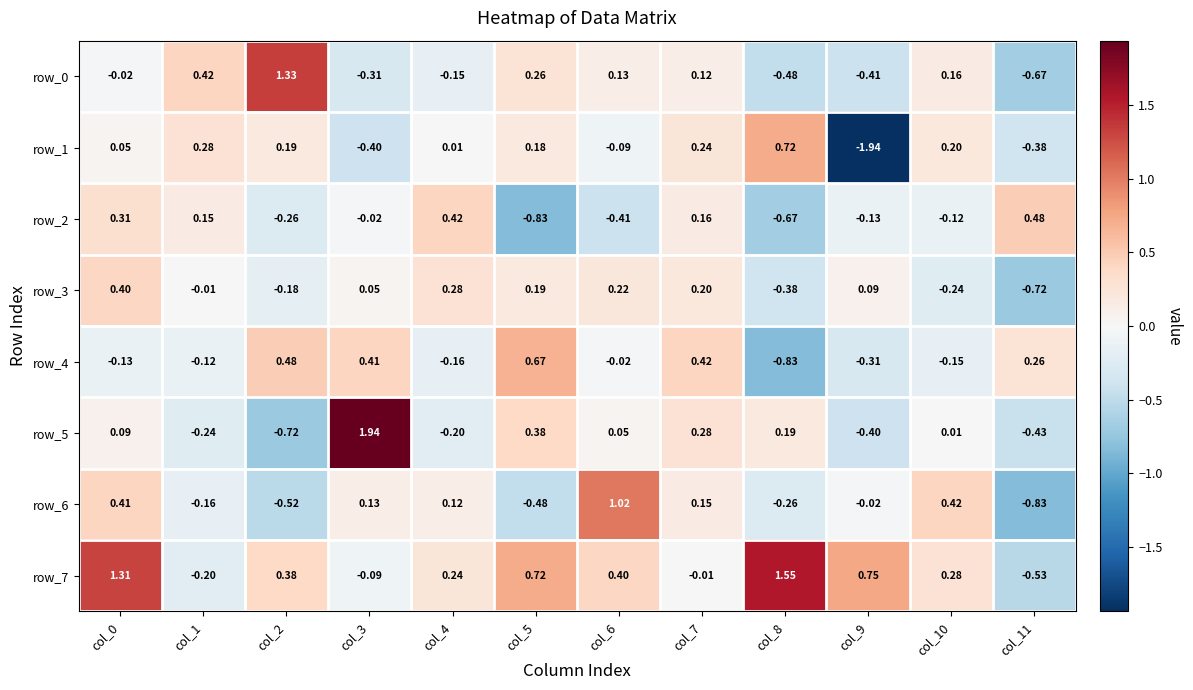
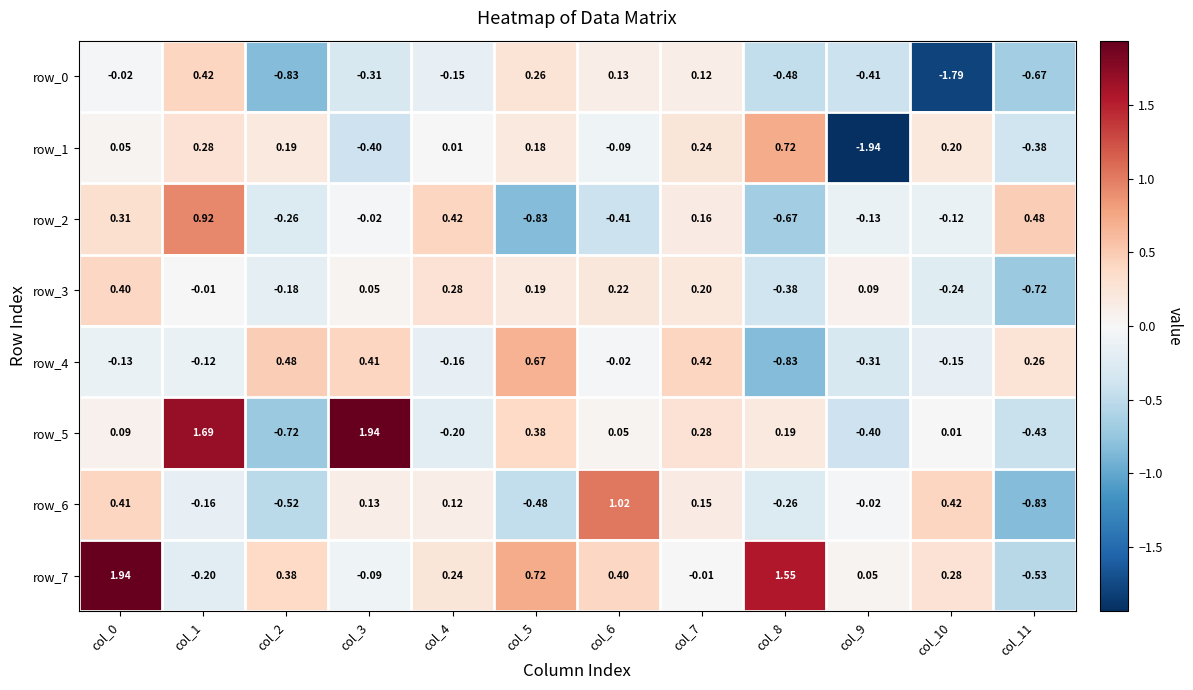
  {
    "row_0": {
      "col_0": -0.02,
      "col_1": 0.42,
-     "col_2": 1.33,
+     "col_2": -0.83,
      "col_3": -0.31,
      "col_4": -0.15,
      "col_5": 0.26,
      "col_6": 0.13,
      "col_7": 0.12,
      "col_8": -0.48,
      "col_9": -0.41,
-     "col_10": 0.16,
+     "col_10": -1.79,
      "col_11": -0.67
    },
    "row_1": {
      "col_0": 0.05,
      "col_1": 0.28,
      "col_2": 0.19,
      "col_3": -0.40,
      "col_4": 0.01,
      "col_5": 0.18,
      "col_6": -0.09,
      "col_7": 0.24,
      "col_8": 0.72,
      "col_9": -1.94,
      "col_10": 0.20,
      "col_11": -0.38
    },
    "row_2": {
      "col_0": 0.31,
-     "col_1": 0.15,
+     "col_1": 0.92,
      "col_2": -0.26,
      "col_3": -0.02,
      "col_4": 0.42,
      "col_5": -0.83,
      "col_6": -0.41,
      "col_7": 0.16,
      "col_8": -0.67,
      "col_9": -0.13,
      "col_10": -0.12,
      "col_11": 0.48
    },
    "row_3": {
      "col_0": 0.40,
      "col_1": -0.01,
      "col_2": -0.18,
      "col_3": 0.05,
      "col_4": 0.28,
      "col_5": 0.19,
      "col_6": 0.22,
      "col_7": 0.20,
      "col_8": -0.38,
      "col_9": 0.09,
      "col_10": -0.24,
      "col_11": -0.72
    },
    "row_4": {
      "col_0": -0.13,
      "col_1": -0.12,
      "col_2": 0.48,
      "col_3": 0.41,
      "col_4": -0.16,
      "col_5": 0.67,
      "col_6": -0.02,
      "col_7": 0.42,
      "col_8": -0.83,
      "col_9": -0.31,
      "col_10": -0.15,
      "col_11": 0.26
    },
    "row_5": {
      "col_0": 0.09,
-     "col_1": -0.24,
+     "col_1": 1.69,
      "col_2": -0.72,
      "col_3": 1.94,
      "col_4": -0.20,
      "col_5": 0.38,
      "col_6": 0.05,
      "col_7": 0.28,
      "col_8": 0.19,
      "col_9": -0.40,
      "col_10": 0.01,
      "col_11": -0.43
    },
    "row_6": {
      "col_0": 0.41,
      "col_1": -0.16,
      "col_2": -0.52,
      "col_3": 0.13,
      "col_4": 0.12,
      "col_5": -0.48,
      "col_6": 1.02,
      "col_7": 0.15,
      "col_8": -0.26,
      "col_9": -0.02,
      "col_10": 0.42,
      "col_11": -0.83
    },
    "row_7": {
-     "col_0": 1.31,
+     "col_0": 1.94,
      "col_1": -0.20,
      "col_2": 0.38,
      "col_3": -0.09,
      "col_4": 0.24,
      "col_5": 0.72,
      "col_6": 0.40,
      "col_7": -0.01,
      "col_8": 1.55,
-     "col_9": 0.75,
+     "col_9": 0.05,
      "col_10": 0.28,
      "col_11": -0.53
    }
  }
